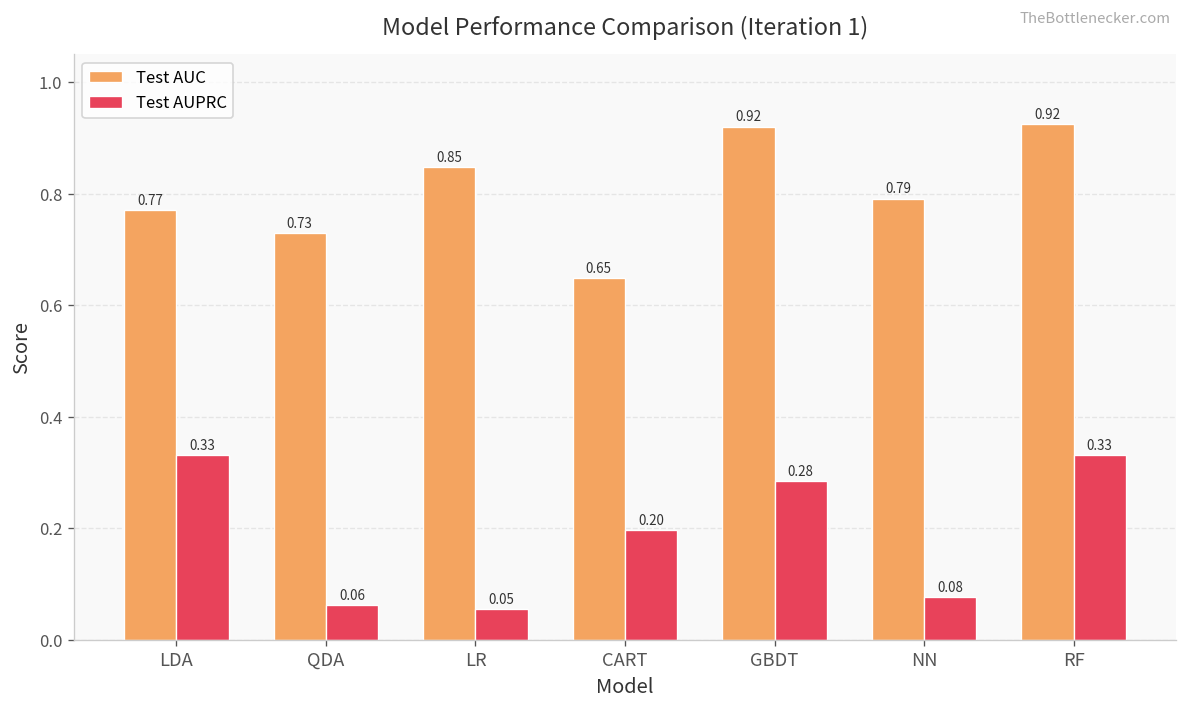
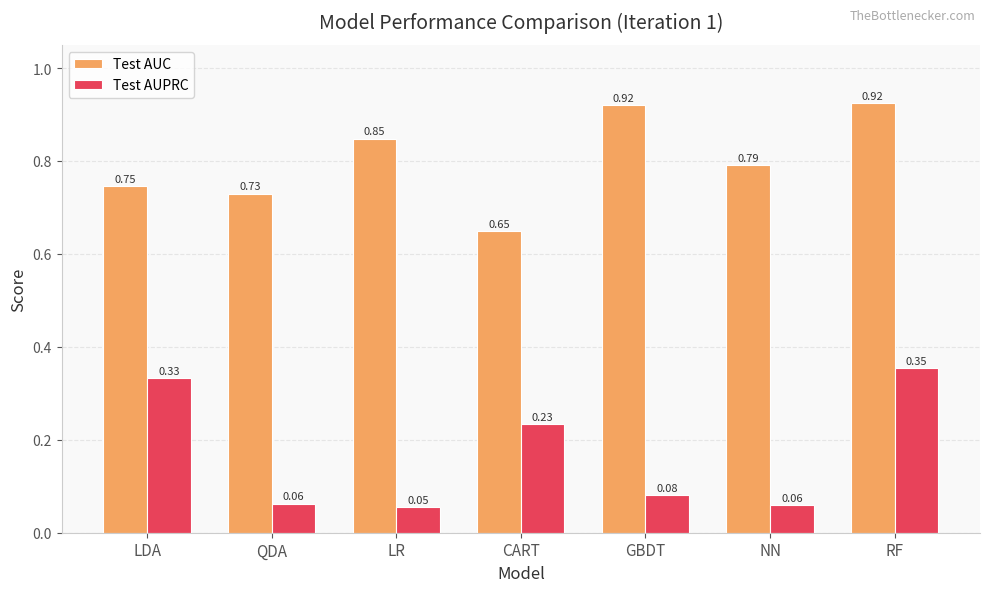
  {
    "Test AUC": {
-     "LDA": 0.77,
+     "LDA": 0.75,
      "QDA": 0.73,
      "LR": 0.85,
      "CART": 0.65,
      "GBDT": 0.92,
      "NN": 0.79,
      "RF": 0.92
    },
    "Test AUPRC": {
      "LDA": 0.33,
      "QDA": 0.06,
      "LR": 0.05,
-     "CART": 0.20,
-     "GBDT": 0.28,
-     "NN": 0.08,
-     "RF": 0.33
+     "CART": 0.23,
+     "GBDT": 0.08,
+     "NN": 0.06,
+     "RF": 0.35
    }
  }
